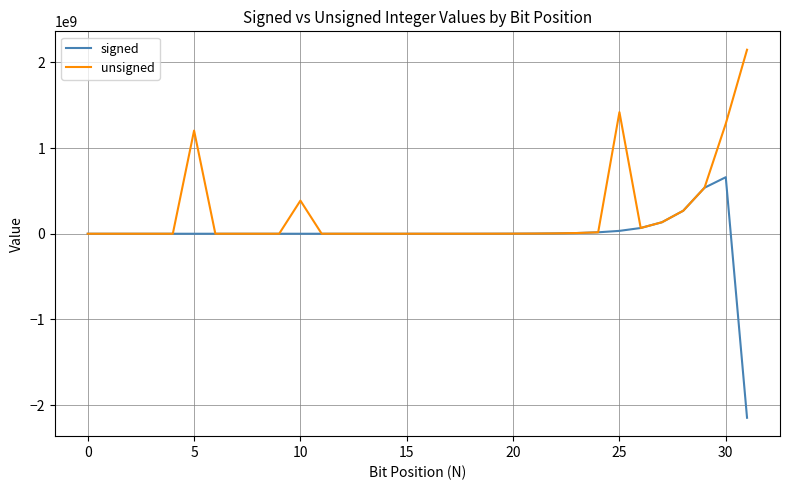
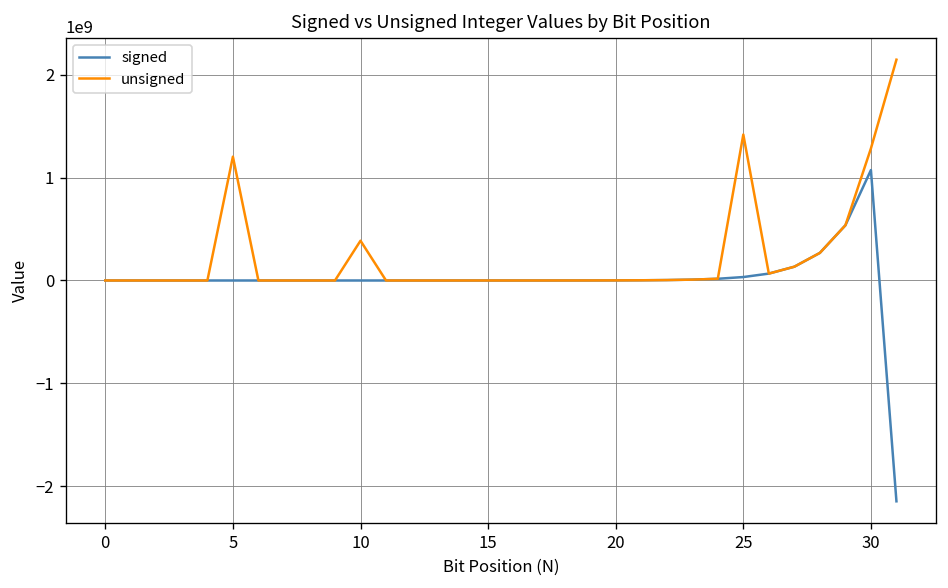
  {
    "signed": {
      "5": 0,
      "10": 0,
      "25": 0,
-     "30": 700000000
+     "30": 1100000000
    },
    "unsigned": {
      "5": 1200000000,
      "10": 400000000,
      "25": 1400000000,
      "30": 1300000000
    }
  }
